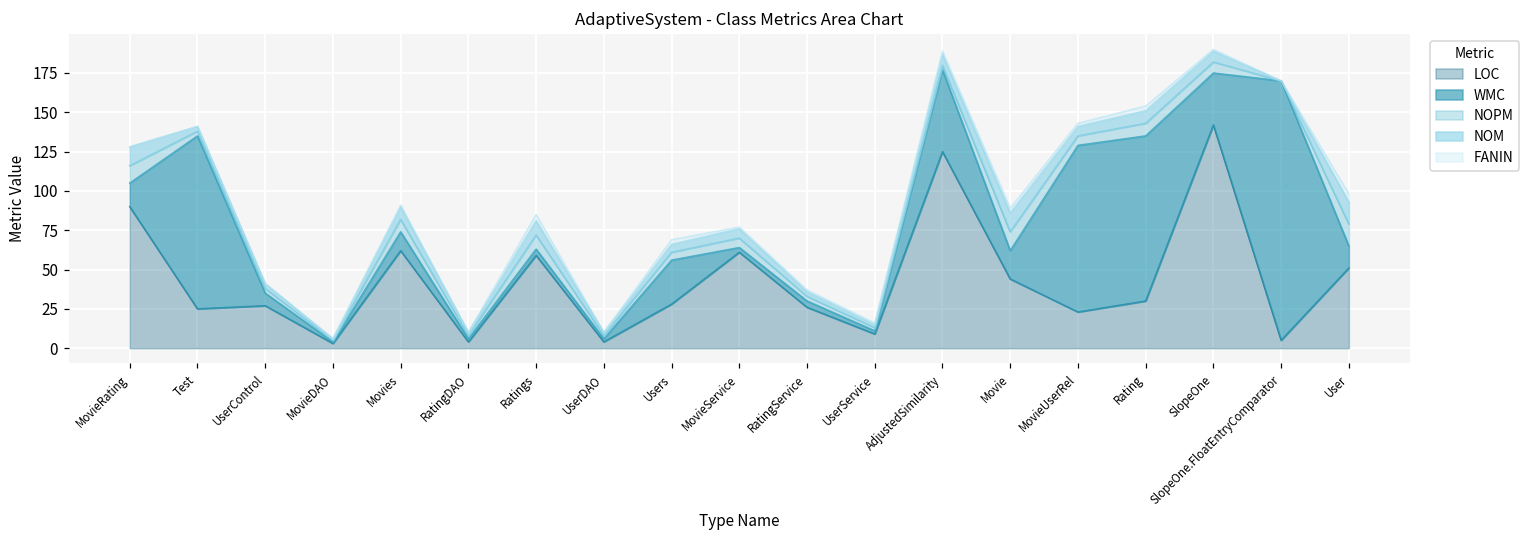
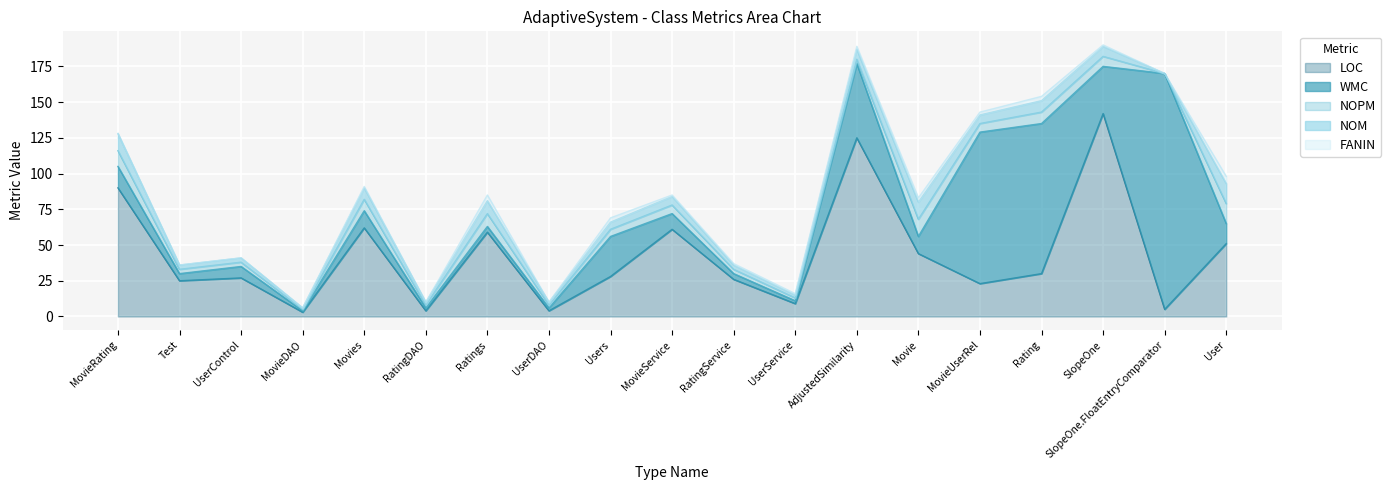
  {
    "WMC": {
      "MovieRating": 15,
-     "Test": 110,
+     "Test": 5,
      "UserControl": 8,
      "Movies": 12,
      "RatingDAO": 2,
      "Ratings": 4,
      "UserDAO": 2,
      "Users": 28,
-     "MovieService": 3,
+     "MovieService": 11,
      "RatingService": 4,
      "UserService": 2,
      "AdjustedSimilarity": 52,
-     "Movie": 18,
+     "Movie": 12,
      "MovieUserRel": 106,
      "Rating": 105,
      "SlopeOne": 33,
      "User": 14
    }
  }
